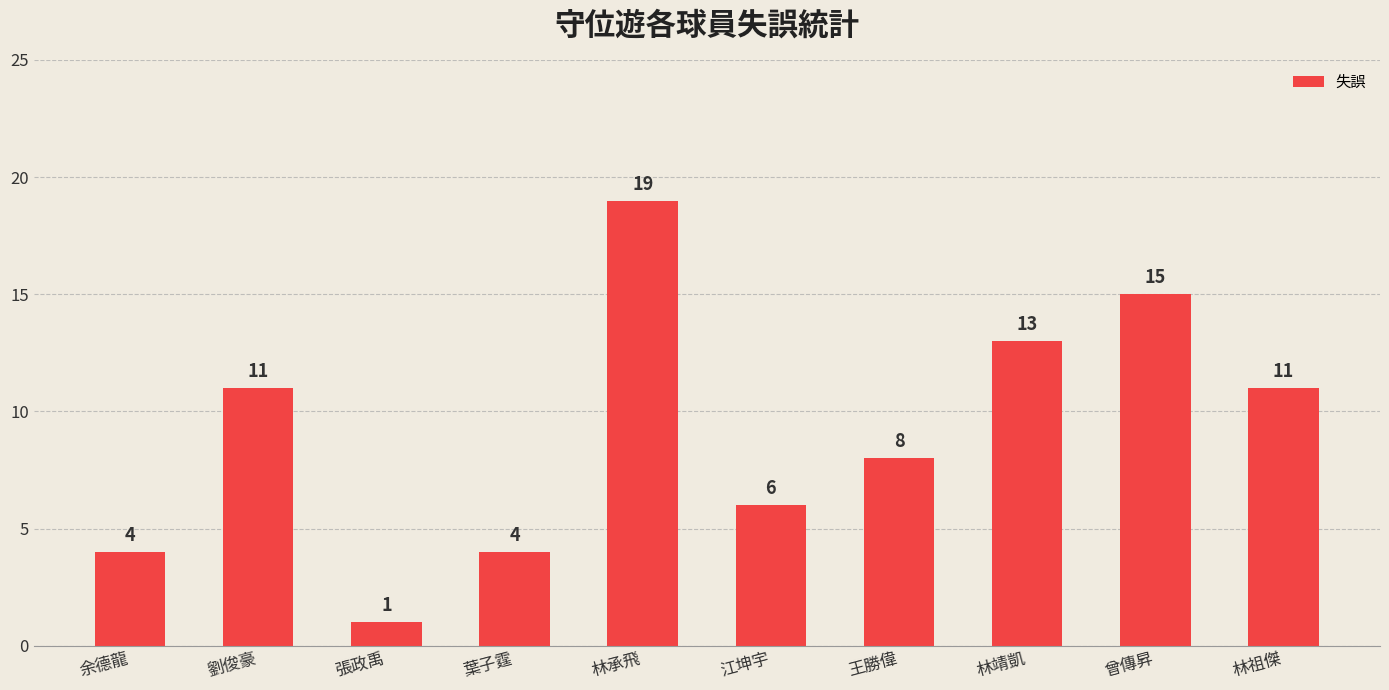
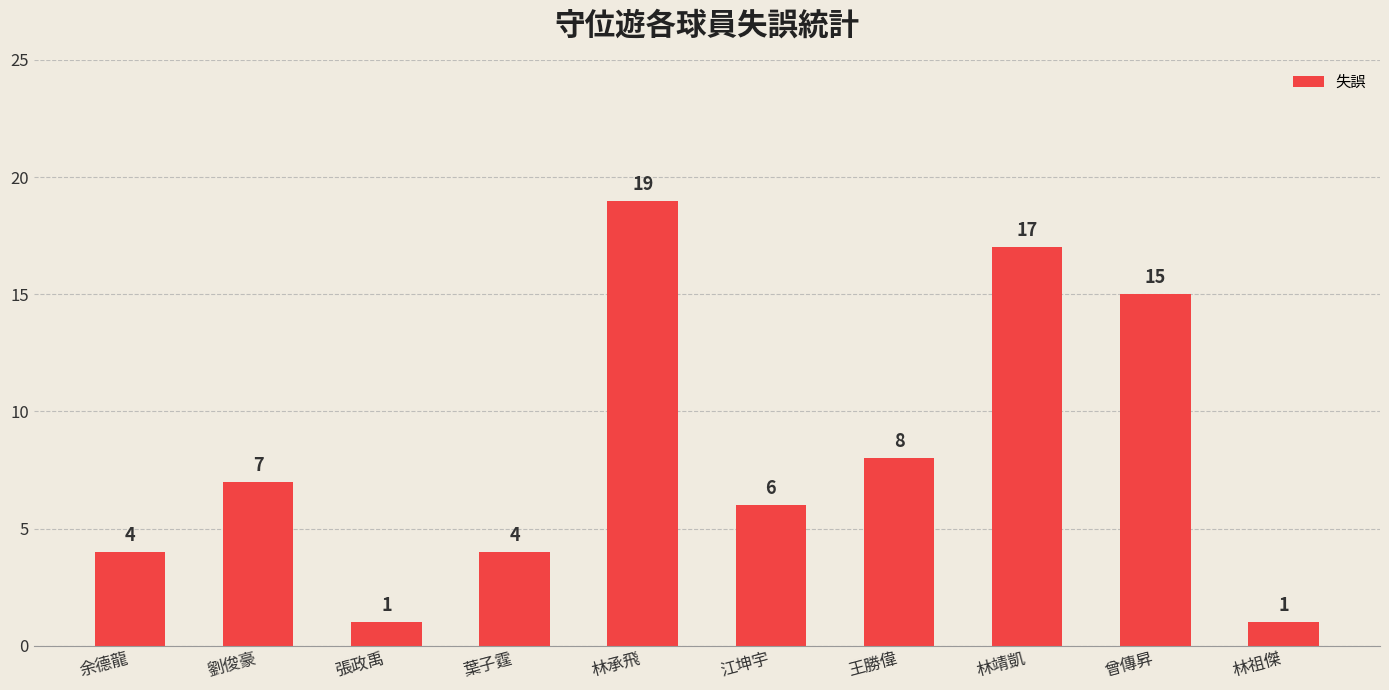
  {
    "余德龍": 4,
-   "劉俊豪": 11,
+   "劉俊豪": 7,
    "張政禹": 1,
    "葉子霆": 4,
    "林承飛": 19,
    "江坤宇": 6,
    "王勝偉": 8,
-   "林靖凱": 13,
+   "林靖凱": 17,
    "曾傳昇": 15,
-   "林祖傑": 11
+   "林祖傑": 1
  }
